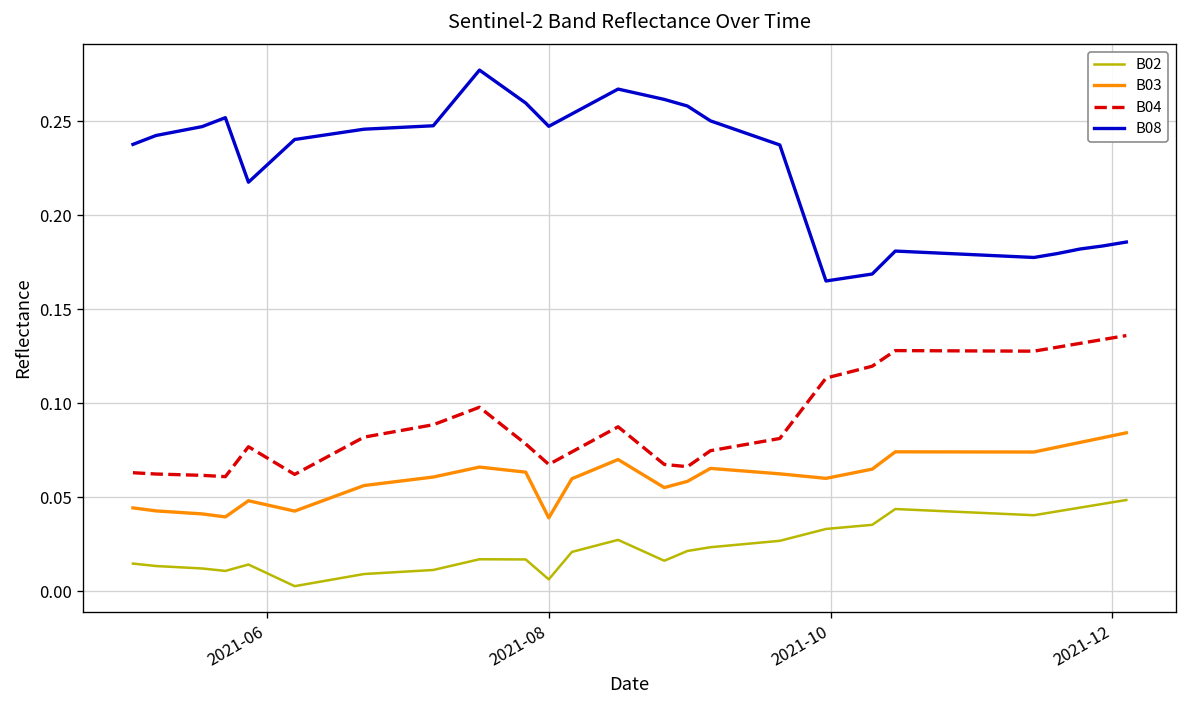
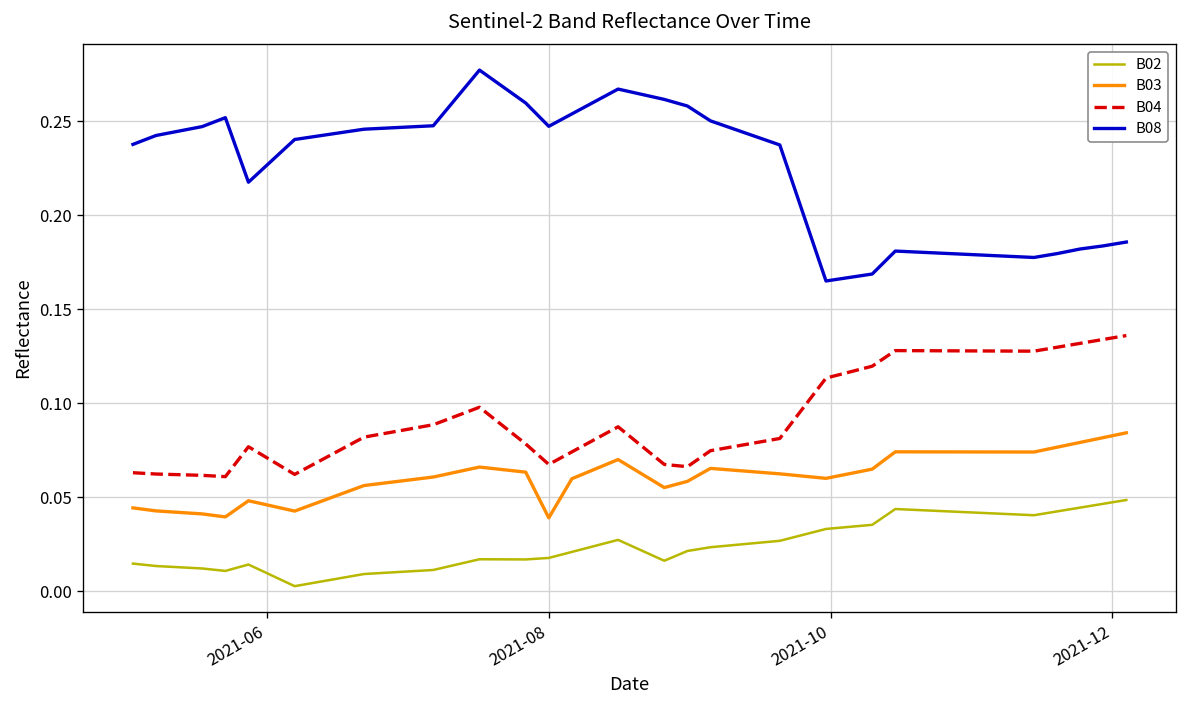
  {
    "B02": {
-     "2021-08": 0.006
+     "2021-08": 0.018
    },
    "B03": {
      "2021-08": 0.039
    },
    "B04": {
      "2021-08": 0.068
    },
    "B08": {
      "2021-08": 0.247
    }
  }
